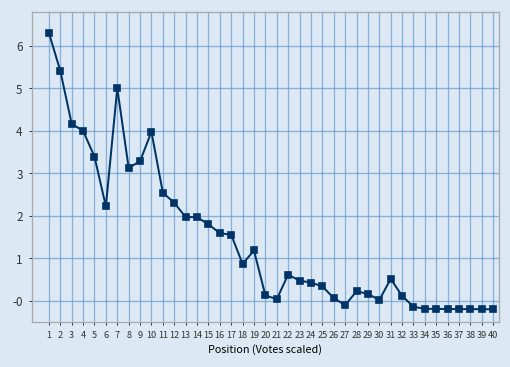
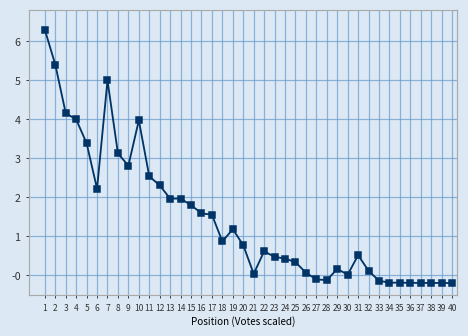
  {
    "1": 6.3,
    "2": 5.4,
    "3": 4.2,
    "4": 4.0,
    "5": 3.4,
    "6": 2.2,
    "7": 5.0,
    "8": 3.1,
-   "9": 3.3,
+   "9": 2.8,
    "10": 4.0,
    "11": 2.5,
    "12": 2.3,
    "13": 2.0,
    "14": 2.0,
    "15": 1.8,
    "16": 1.6,
    "17": 1.6,
    "18": 0.9,
    "19": 1.2,
-   "20": 0.1,
+   "20": 0.8,
    "21": 0.0,
    "22": 0.6,
    "23": 0.5,
    "24": 0.4,
    "25": 0.3,
    "26": 0.1,
    "27": -0.1,
-   "28": 0.2,
+   "28": -0.1,
    "29": 0.2,
    "30": 0.0,
    "31": 0.5,
    "32": 0.1,
    "33": -0.1,
    "34": -0.2,
    "35": -0.2,
    "36": -0.2,
    "37": -0.2,
    "38": -0.2,
    "39": -0.2,
    "40": -0.2
  }
